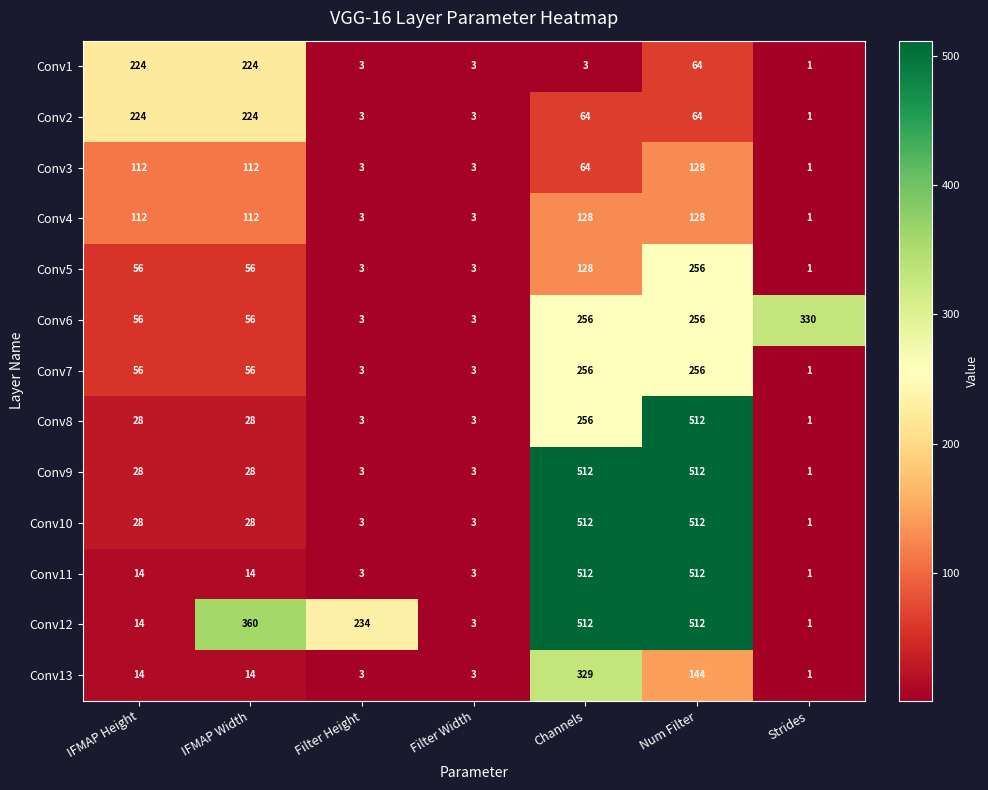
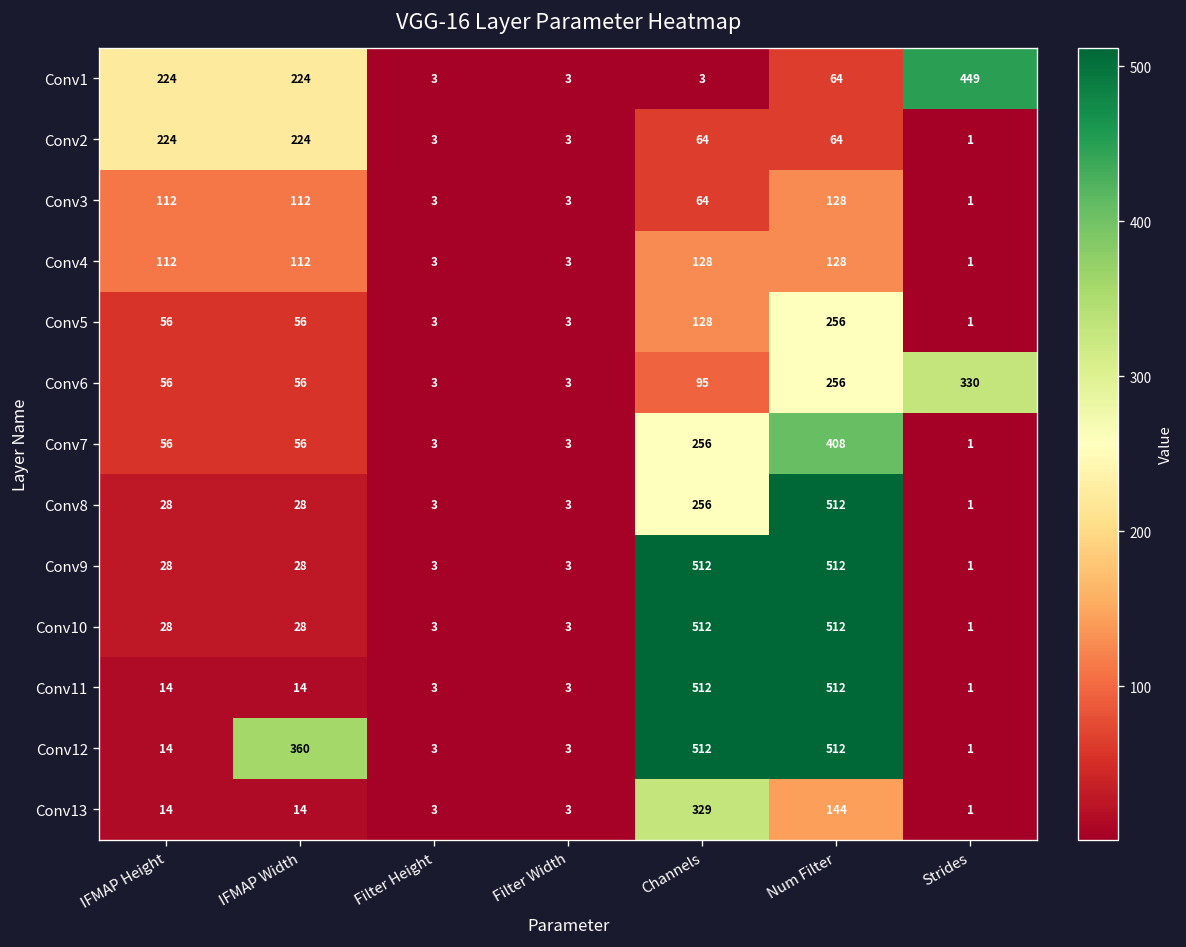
  {
    "Conv1": {
      "IFMAP Height": 224,
      "IFMAP Width": 224,
      "Filter Height": 3,
      "Filter Width": 3,
      "Channels": 3,
      "Num Filter": 64,
-     "Strides": 1
+     "Strides": 449
    },
    "Conv2": {
      "IFMAP Height": 224,
      "IFMAP Width": 224,
      "Filter Height": 3,
      "Filter Width": 3,
      "Channels": 64,
      "Num Filter": 64,
      "Strides": 1
    },
    "Conv3": {
      "IFMAP Height": 112,
      "IFMAP Width": 112,
      "Filter Height": 3,
      "Filter Width": 3,
      "Channels": 64,
      "Num Filter": 128,
      "Strides": 1
    },
    "Conv4": {
      "IFMAP Height": 112,
      "IFMAP Width": 112,
      "Filter Height": 3,
      "Filter Width": 3,
      "Channels": 128,
      "Num Filter": 128,
      "Strides": 1
    },
    "Conv5": {
      "IFMAP Height": 56,
      "IFMAP Width": 56,
      "Filter Height": 3,
      "Filter Width": 3,
      "Channels": 128,
      "Num Filter": 256,
      "Strides": 1
    },
    "Conv6": {
      "IFMAP Height": 56,
      "IFMAP Width": 56,
      "Filter Height": 3,
      "Filter Width": 3,
-     "Channels": 256,
+     "Channels": 95,
      "Num Filter": 256,
      "Strides": 330
    },
    "Conv7": {
      "IFMAP Height": 56,
      "IFMAP Width": 56,
      "Filter Height": 3,
      "Filter Width": 3,
      "Channels": 256,
-     "Num Filter": 256,
+     "Num Filter": 408,
      "Strides": 1
    },
    "Conv8": {
      "IFMAP Height": 28,
      "IFMAP Width": 28,
      "Filter Height": 3,
      "Filter Width": 3,
      "Channels": 256,
      "Num Filter": 512,
      "Strides": 1
    },
    "Conv9": {
      "IFMAP Height": 28,
      "IFMAP Width": 28,
      "Filter Height": 3,
      "Filter Width": 3,
      "Channels": 512,
      "Num Filter": 512,
      "Strides": 1
    },
    "Conv10": {
      "IFMAP Height": 28,
      "IFMAP Width": 28,
      "Filter Height": 3,
      "Filter Width": 3,
      "Channels": 512,
      "Num Filter": 512,
      "Strides": 1
    },
    "Conv11": {
      "IFMAP Height": 14,
      "IFMAP Width": 14,
      "Filter Height": 3,
      "Filter Width": 3,
      "Channels": 512,
      "Num Filter": 512,
      "Strides": 1
    },
    "Conv12": {
      "IFMAP Height": 14,
      "IFMAP Width": 360,
-     "Filter Height": 234,
+     "Filter Height": 3,
      "Filter Width": 3,
      "Channels": 512,
      "Num Filter": 512,
      "Strides": 1
    },
    "Conv13": {
      "IFMAP Height": 14,
      "IFMAP Width": 14,
      "Filter Height": 3,
      "Filter Width": 3,
      "Channels": 329,
      "Num Filter": 144,
      "Strides": 1
    }
  }
